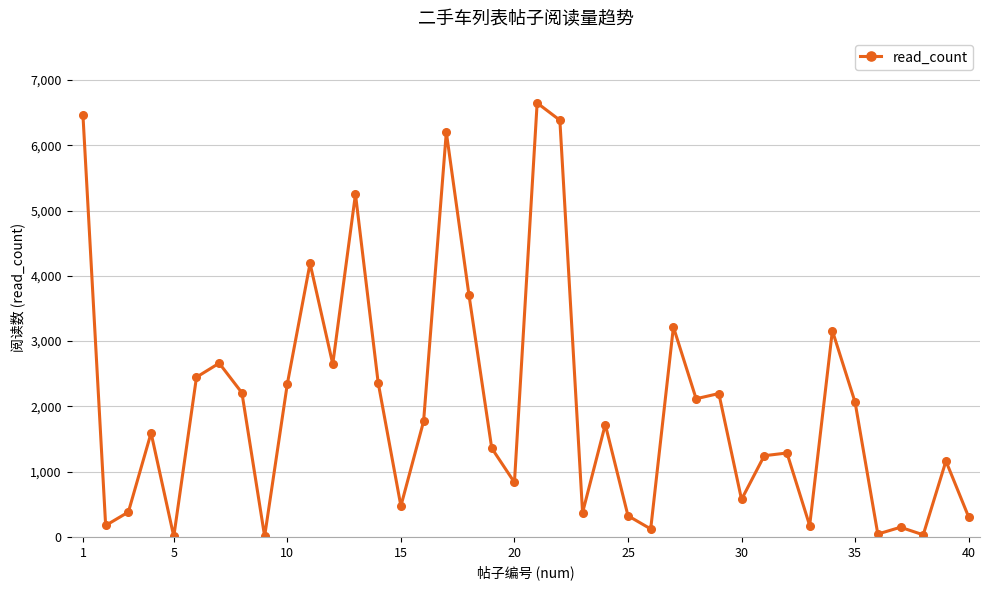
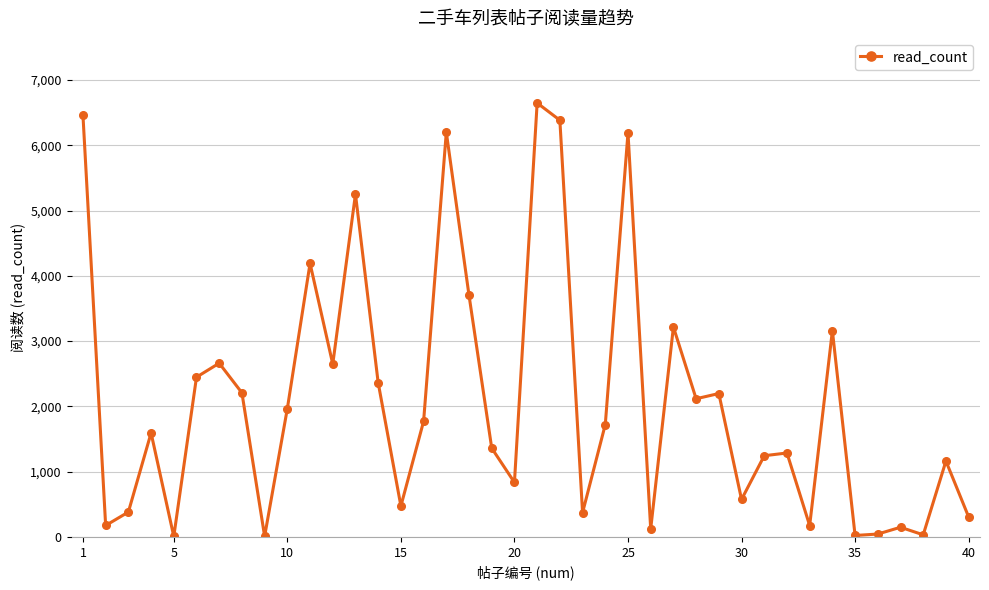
  {
    "1": "6,500",
    "5": "0",
-   "10": "2,300",
+   "10": "2,000",
    "15": "500",
    "20": "800",
-   "25": "300",
+   "25": "6,200",
    "30": "600",
-   "35": "2,100",
+   "35": "0",
    "40": "300"
  }
